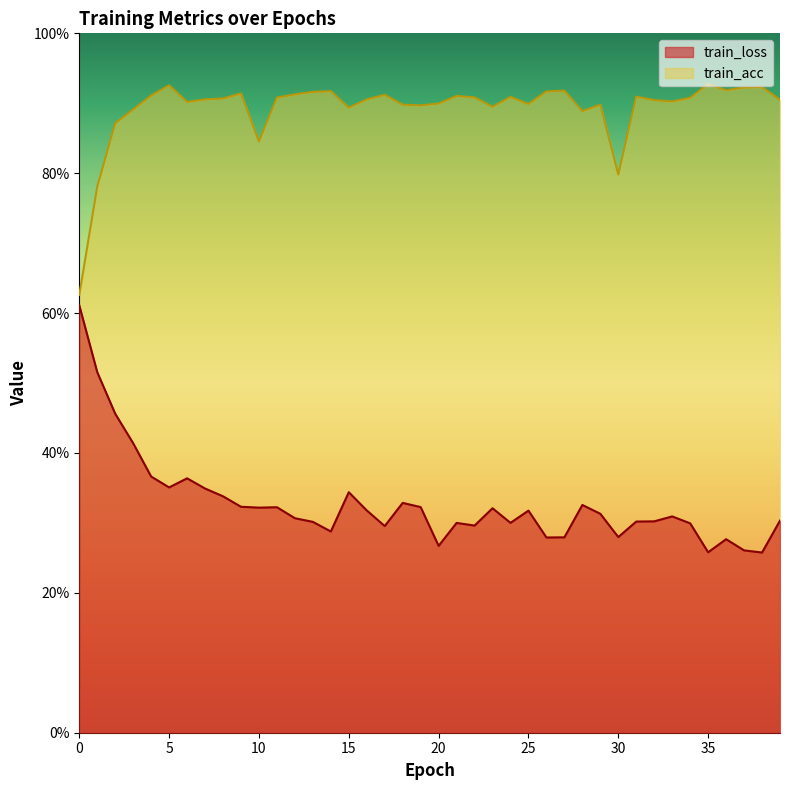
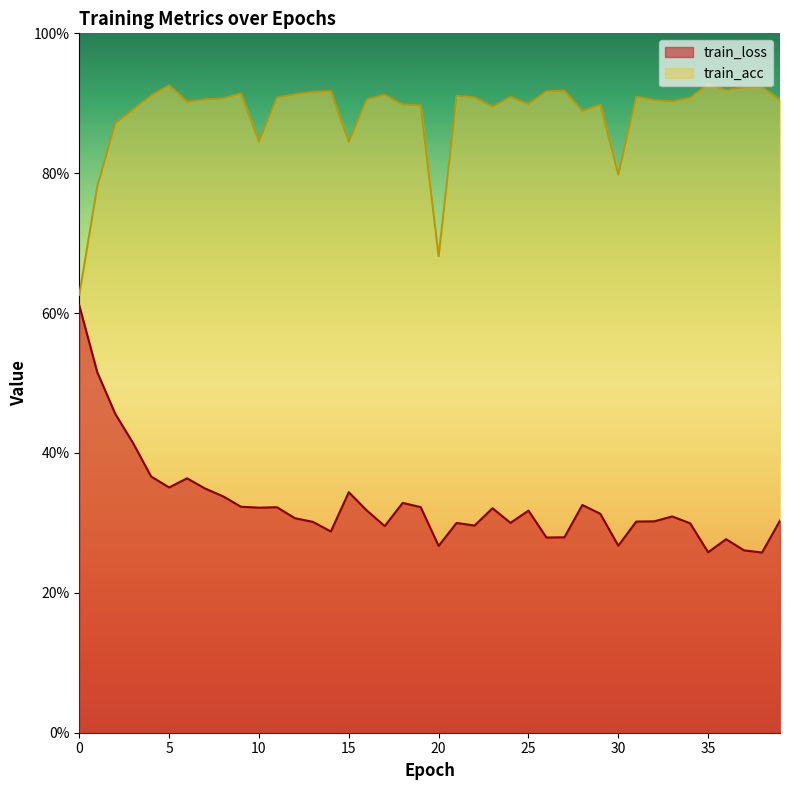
  {
    "train_loss": {
      "0": "61%",
      "5": "35%",
      "10": "32%",
      "15": "34%",
      "20": "27%",
      "25": "32%",
-     "30": "28%",
+     "30": "27%",
      "35": "26%"
    },
    "train_acc": {
      "0": "63%",
      "5": "93%",
      "10": "85%",
-     "15": "89%",
-     "20": "90%",
+     "15": "84%",
+     "20": "68%",
      "25": "90%",
      "30": "80%"
    }
  }
